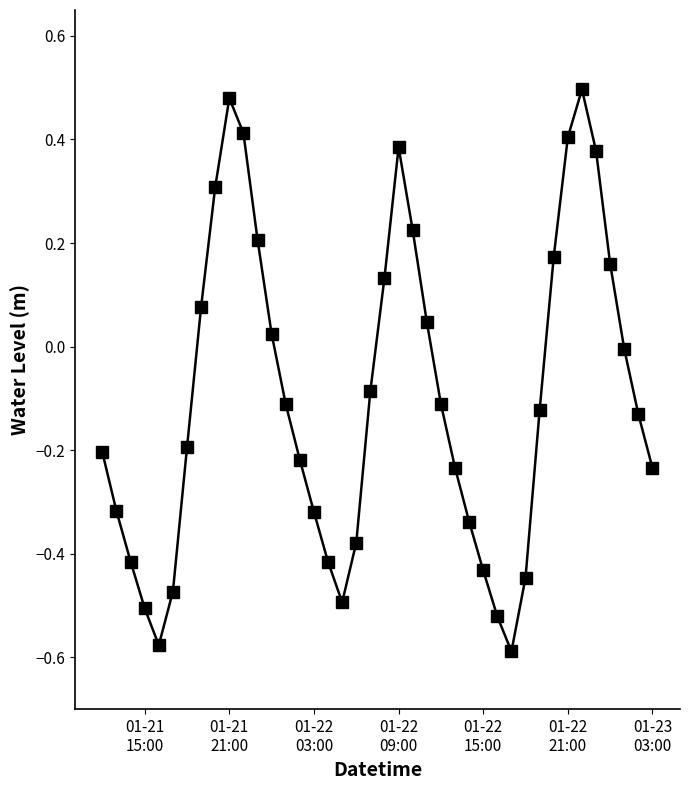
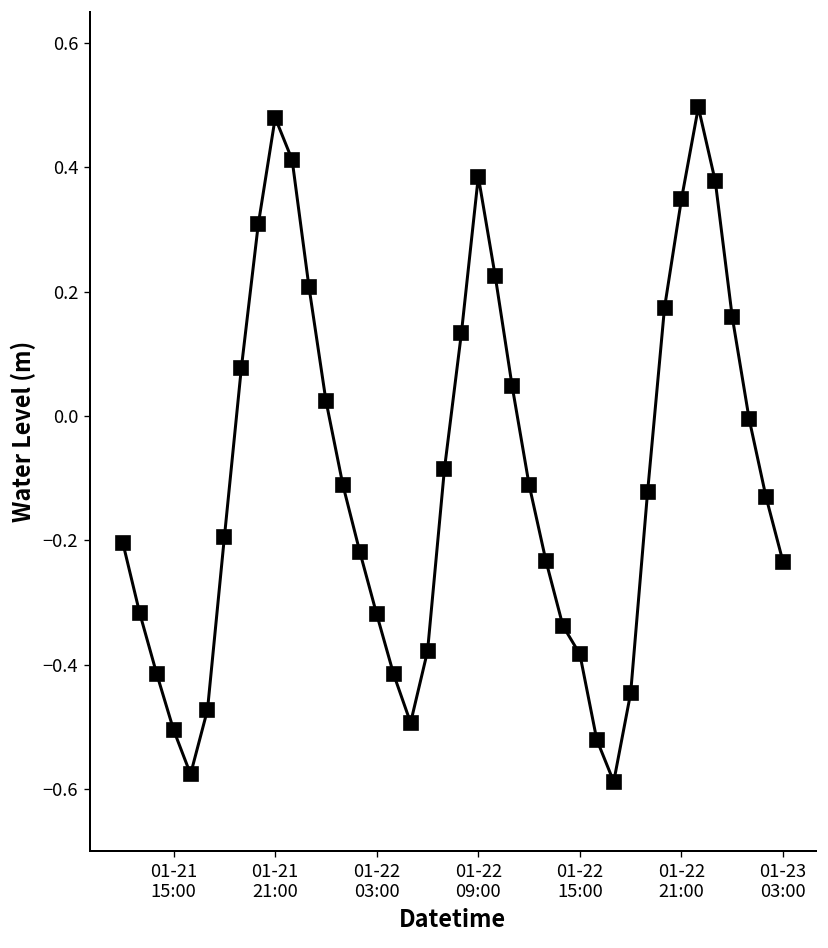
  {
    "01-21 15:00": -0.51,
    "01-21 21:00": 0.48,
    "01-22 03:00": -0.32,
    "01-22 09:00": 0.39,
-   "01-22 15:00": -0.43,
-   "01-22 21:00": 0.40,
+   "01-22 15:00": -0.38,
+   "01-22 21:00": 0.35,
    "01-23 03:00": -0.23
  }
